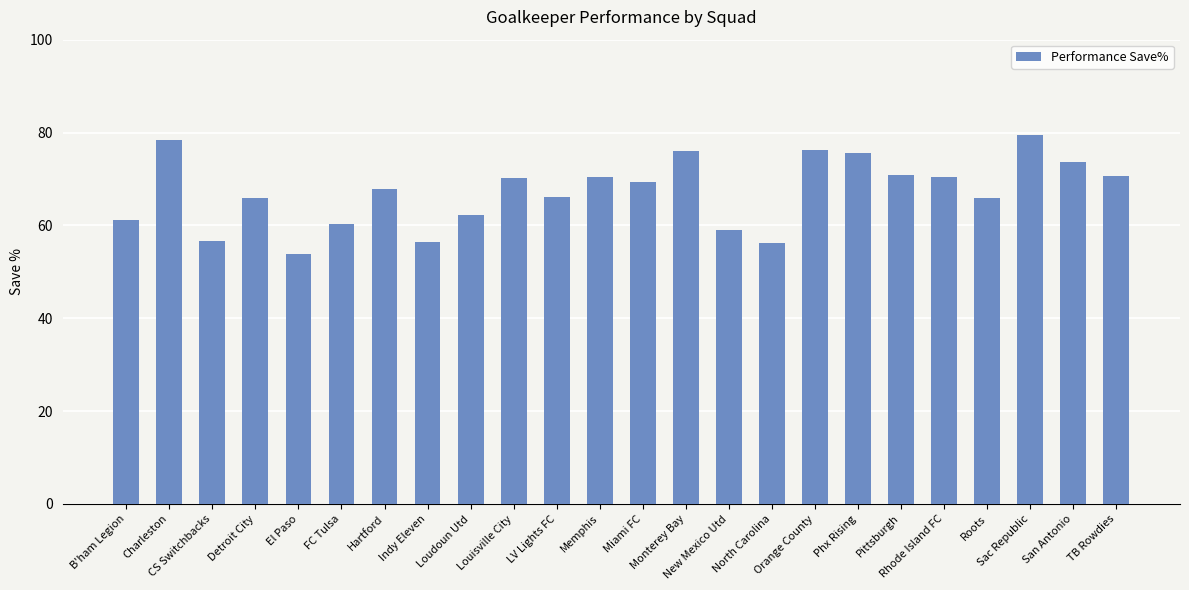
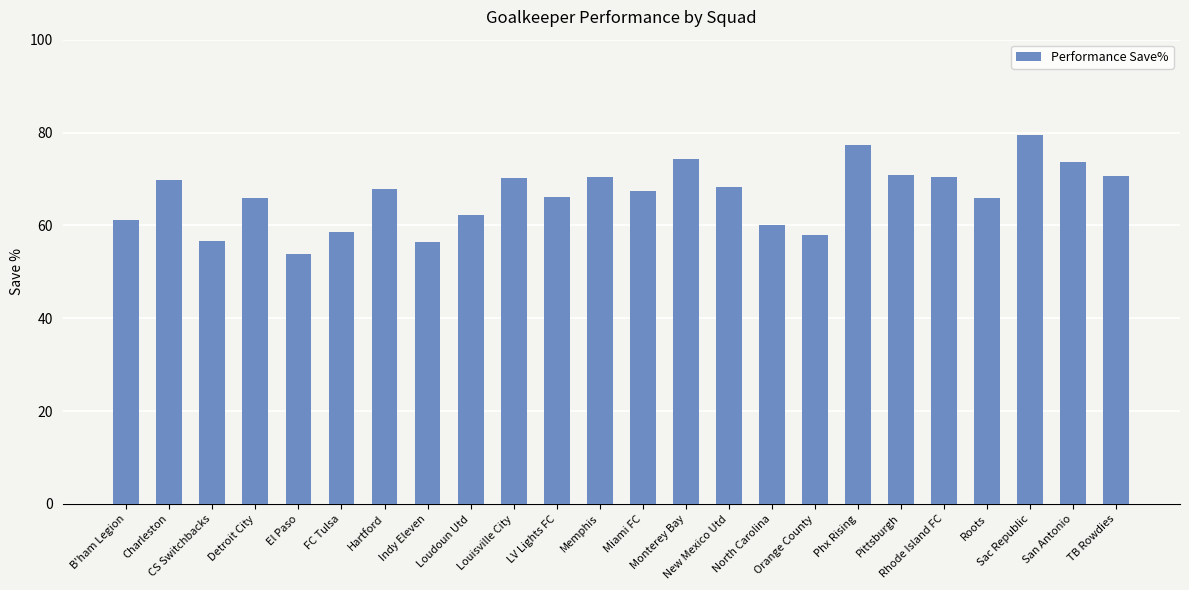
  {
    "B'ham Legion": 61,
-   "Charleston": 78,
+   "Charleston": 70,
    "CS Switchbacks": 57,
    "Detroit City": 66,
    "El Paso": 54,
-   "FC Tulsa": 60,
+   "FC Tulsa": 59,
    "Hartford": 68,
    "Indy Eleven": 57,
    "Loudoun Utd": 62,
    "Louisville City": 70,
    "LV Lights FC": 66,
    "Memphis": 71,
-   "Miami FC": 69,
-   "Monterey Bay": 76,
-   "New Mexico Utd": 59,
-   "North Carolina": 56,
-   "Orange County": 76,
-   "Phx Rising": 76,
+   "Miami FC": 68,
+   "Monterey Bay": 74,
+   "New Mexico Utd": 68,
+   "North Carolina": 60,
+   "Orange County": 58,
+   "Phx Rising": 77,
    "Pittsburgh": 71,
    "Rhode Island FC": 70,
    "Roots": 66,
    "Sac Republic": 79,
    "San Antonio": 74,
    "TB Rowdies": 71
  }
